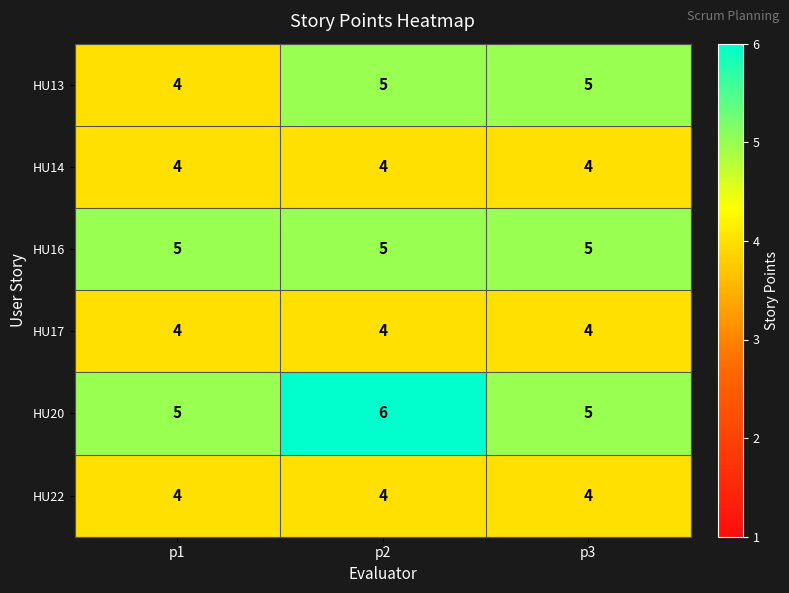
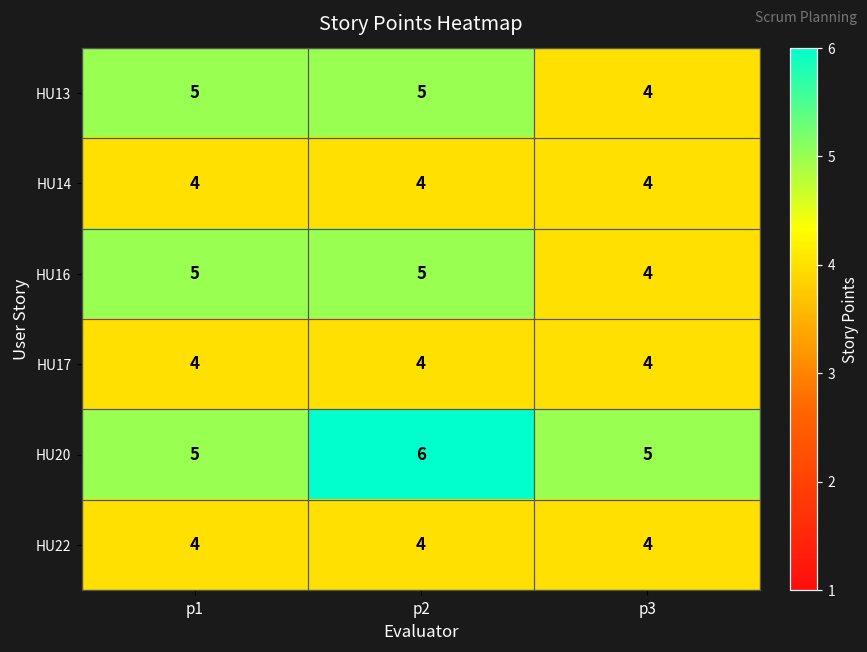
  {
    "HU13": {
-     "p1": 4,
+     "p1": 5,
      "p2": 5,
-     "p3": 5
+     "p3": 4
    },
    "HU14": {
      "p1": 4,
      "p2": 4,
      "p3": 4
    },
    "HU16": {
      "p1": 5,
      "p2": 5,
-     "p3": 5
+     "p3": 4
    },
    "HU17": {
      "p1": 4,
      "p2": 4,
      "p3": 4
    },
    "HU20": {
      "p1": 5,
      "p2": 6,
      "p3": 5
    },
    "HU22": {
      "p1": 4,
      "p2": 4,
      "p3": 4
    }
  }
